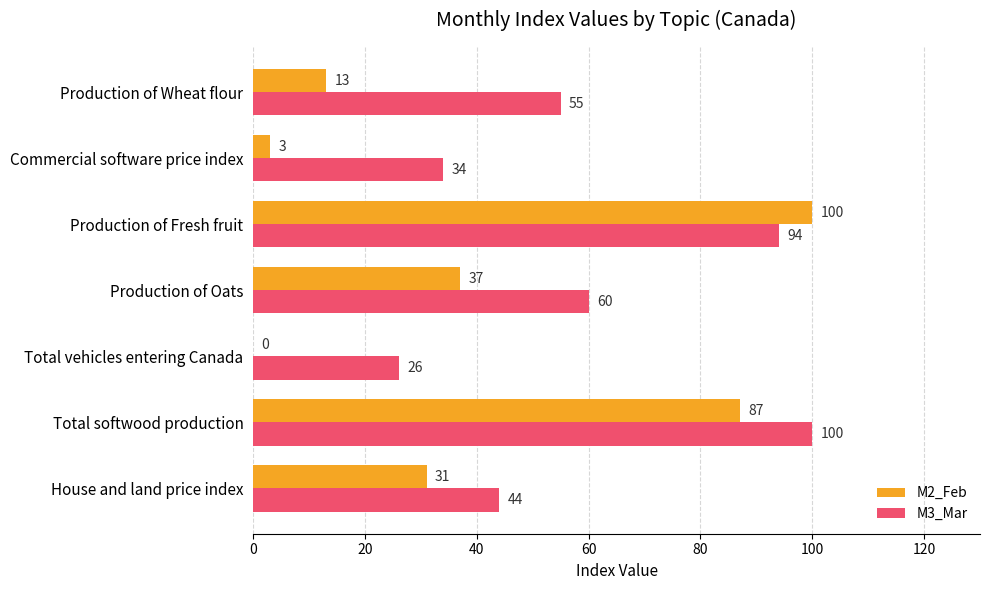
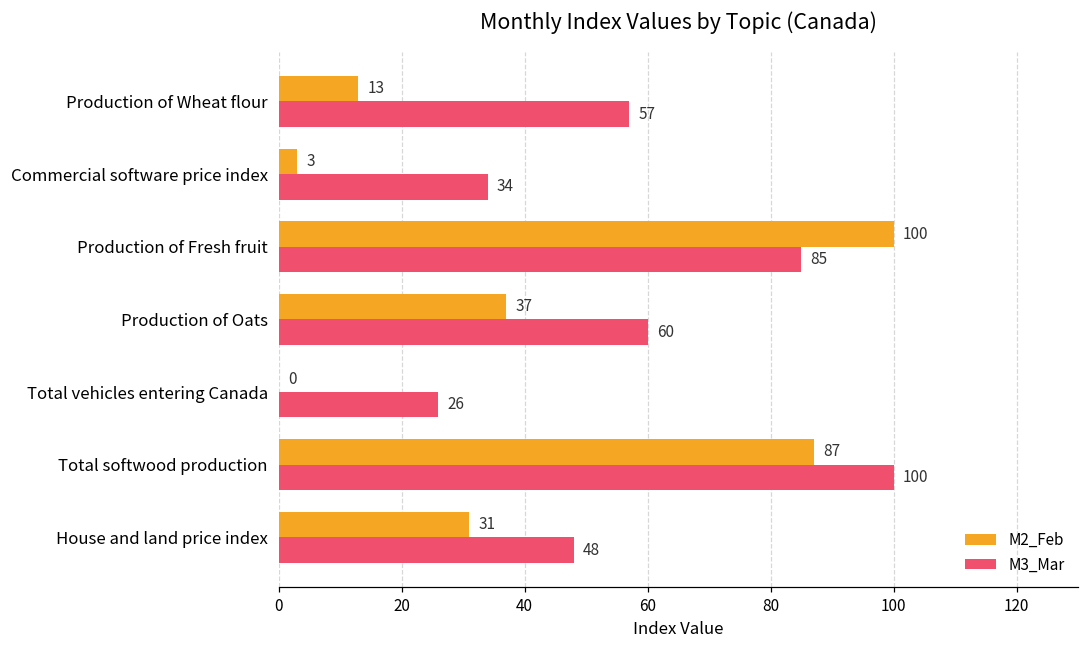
  {
    "M2_Feb": {
      "Production of Wheat flour": 13,
      "Commercial software price index": 3,
      "Production of Fresh fruit": 100,
      "Production of Oats": 37,
      "Total vehicles entering Canada": 0,
      "Total softwood production": 87,
      "House and land price index": 31
    },
    "M3_Mar": {
-     "Production of Wheat flour": 55,
+     "Production of Wheat flour": 57,
      "Commercial software price index": 34,
-     "Production of Fresh fruit": 94,
+     "Production of Fresh fruit": 85,
      "Production of Oats": 60,
      "Total vehicles entering Canada": 26,
      "Total softwood production": 100,
-     "House and land price index": 44
+     "House and land price index": 48
    }
  }
